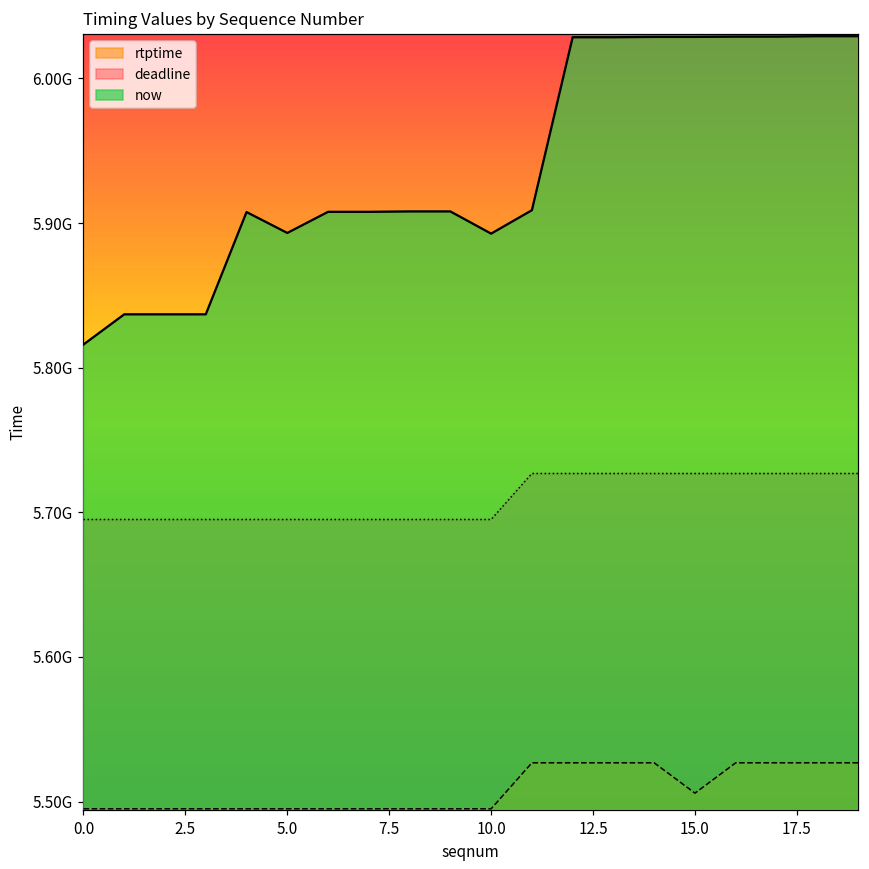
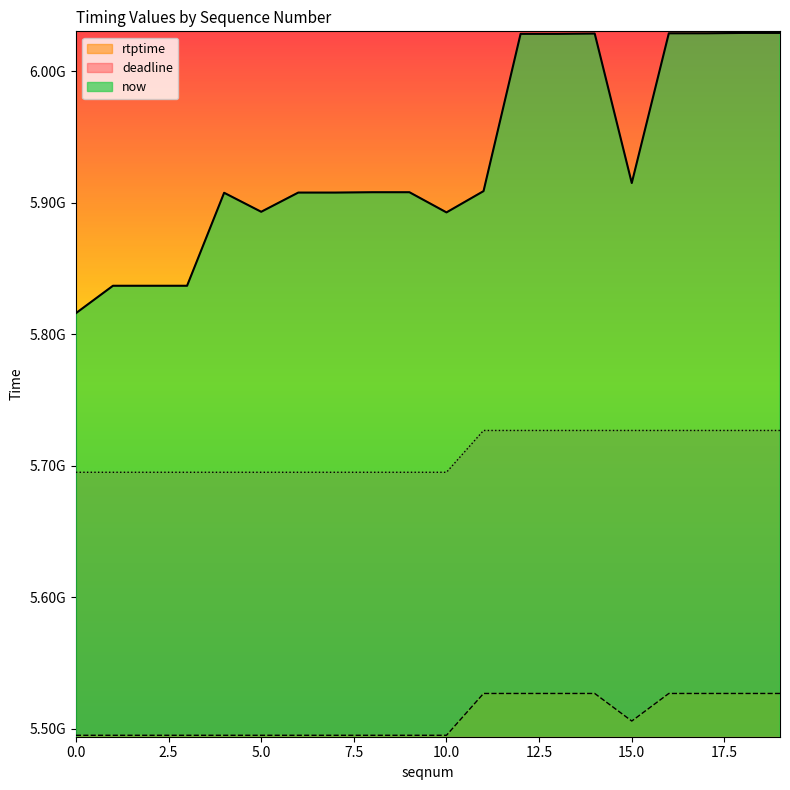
  {
    "rtptime": {
      "0.0": 5495000000,
      "5.0": 5495000000,
      "10.0": 5495000000,
      "15.0": 5506000000
    },
    "deadline": {
      "0.0": 5695000000,
      "5.0": 5695000000,
      "10.0": 5695000000,
      "15.0": 5727000000
    },
    "now": {
      "0.0": 5816000000,
      "5.0": 5893000000,
      "10.0": 5893000000,
-     "15.0": 6029000000
+     "15.0": 5915000000
    }
  }
